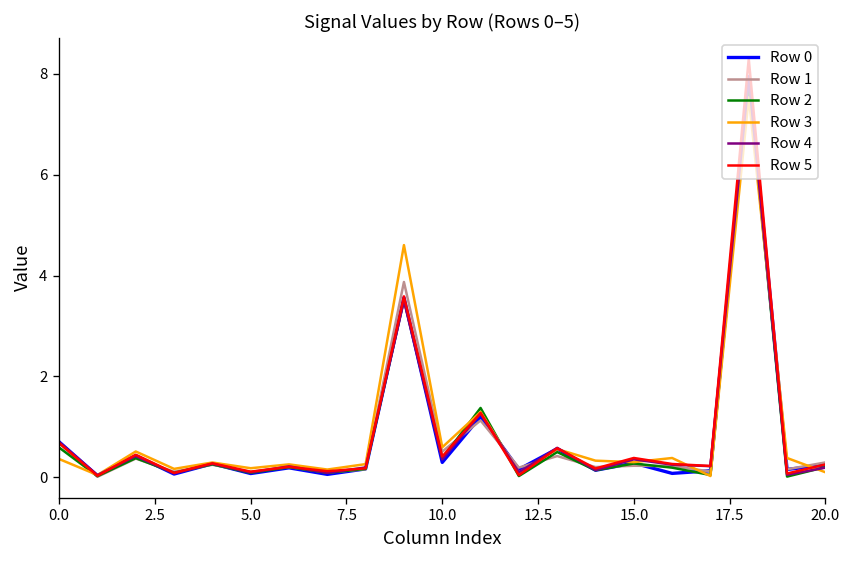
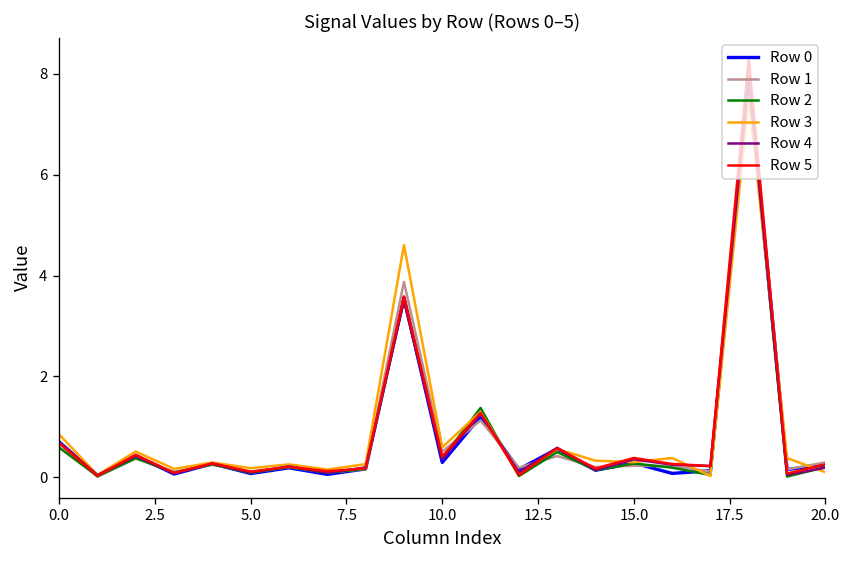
  {
    "Row 0": {
      "10.0": 0.3
    },
    "Row 1": {
      "10.0": 0.5
    },
    "Row 2": {
      "0.0": 0.6
    },
    "Row 3": {
-     "0.0": 0.4,
+     "0.0": 0.8,
      "5.0": 0.2,
      "10.0": 0.6,
      "20.0": 0.1
    }
  }
